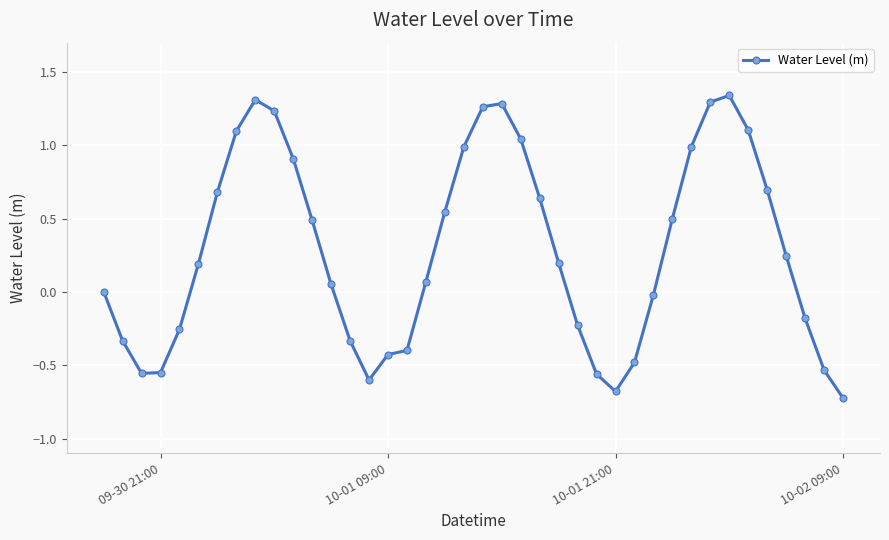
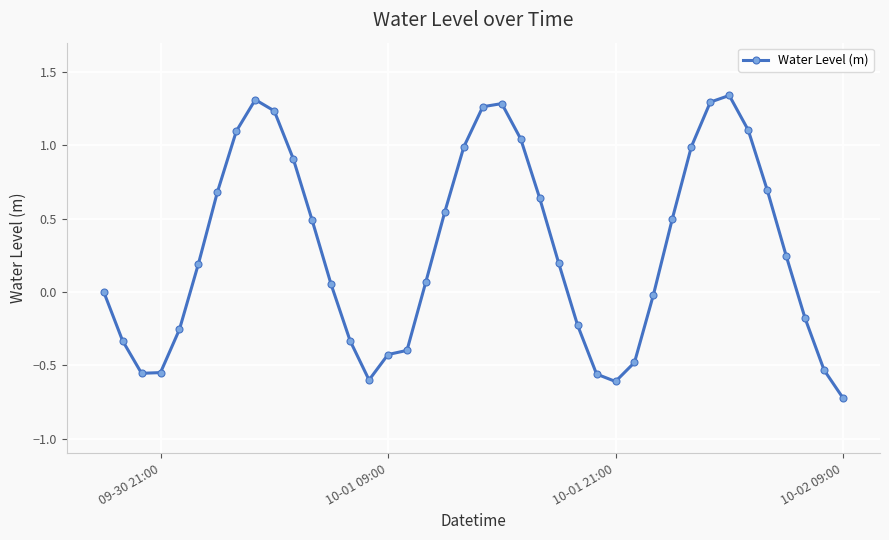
  {
    "09-30 21:00": -0.55,
    "10-01 09:00": -0.43,
-   "10-01 21:00": -0.68,
+   "10-01 21:00": -0.61,
    "10-02 09:00": -0.72
  }
